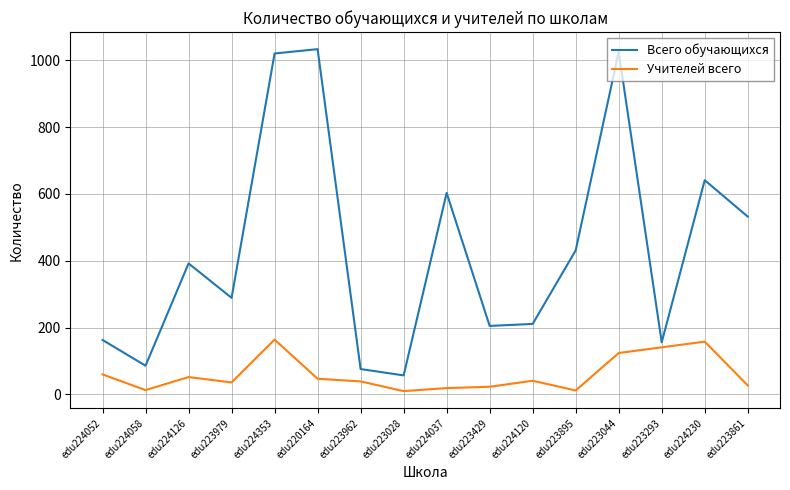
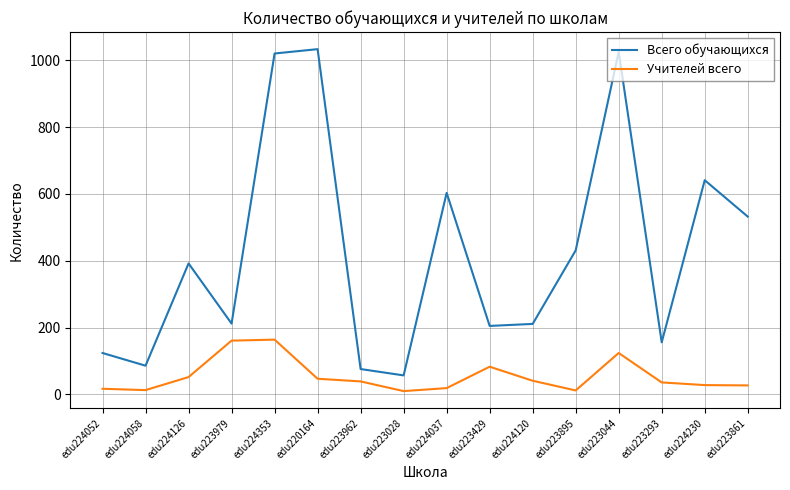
  {
    "Всего обучающихся": {
-     "edu224052": 160,
+     "edu224052": 120,
      "edu224058": 90,
      "edu224126": 390,
-     "edu223979": 290,
+     "edu223979": 210,
      "edu224353": 1020,
      "edu220164": 1030,
      "edu223962": 80,
      "edu223028": 60,
      "edu224037": 600,
      "edu223429": 210,
      "edu224120": 210,
      "edu223895": 430,
      "edu223293": 160,
      "edu224230": 640,
      "edu223861": 530
    },
    "Учителей всего": {
-     "edu224052": 60,
+     "edu224052": 20,
      "edu224058": 10,
      "edu224126": 50,
-     "edu223979": 40,
+     "edu223979": 160,
      "edu224353": 160,
      "edu220164": 50,
      "edu223962": 40,
      "edu223028": 10,
      "edu224037": 20,
-     "edu223429": 20,
+     "edu223429": 80,
      "edu224120": 40,
      "edu223895": 10,
      "edu223044": 120,
-     "edu223293": 140,
-     "edu224230": 160,
+     "edu223293": 40,
+     "edu224230": 30,
      "edu223861": 30
    }
  }
